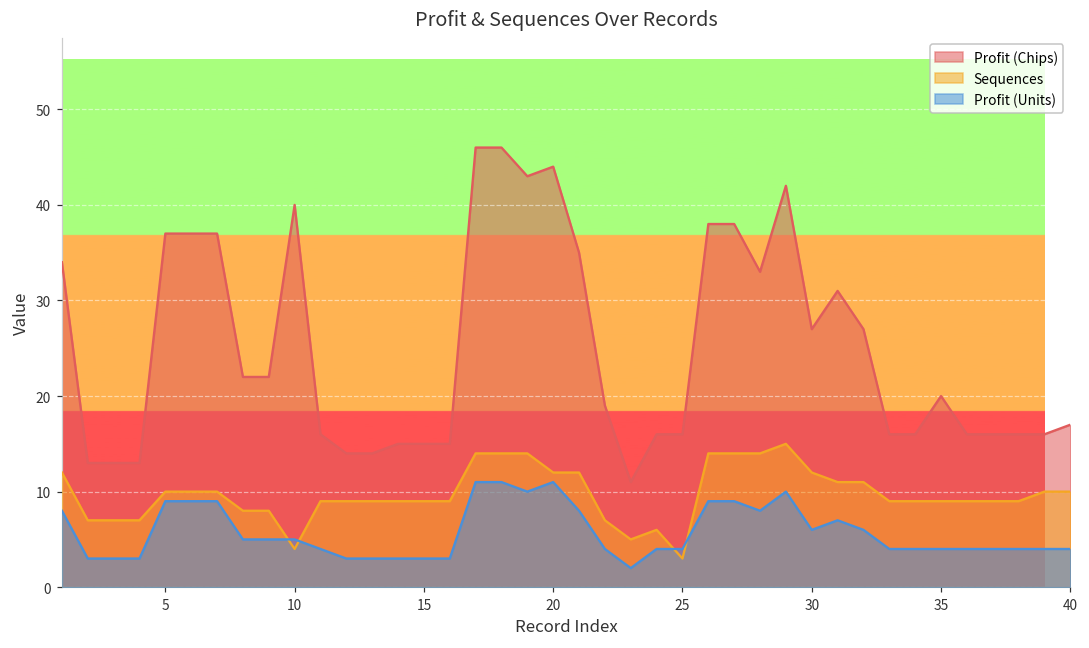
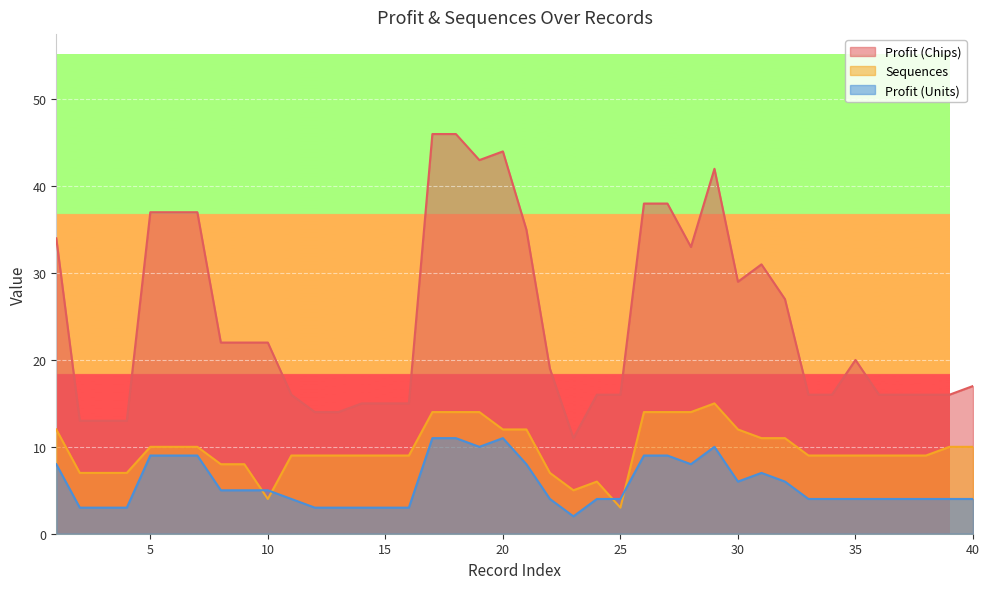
  {
    "Profit (Chips)": {
      "5": 37,
-     "10": 40,
+     "10": 22,
      "15": 15,
      "20": 44,
      "25": 16,
-     "30": 27,
+     "30": 29,
      "35": 20,
      "40": 17
    },
    "Sequences": {
      "5": 10,
      "10": 4,
      "15": 9,
      "20": 12,
      "25": 3,
      "30": 12,
      "35": 9,
      "40": 10
    },
    "Profit (Units)": {
      "5": 9,
      "10": 5,
      "15": 3,
      "20": 11,
      "25": 4,
      "30": 6,
      "35": 4,
      "40": 4
    }
  }
